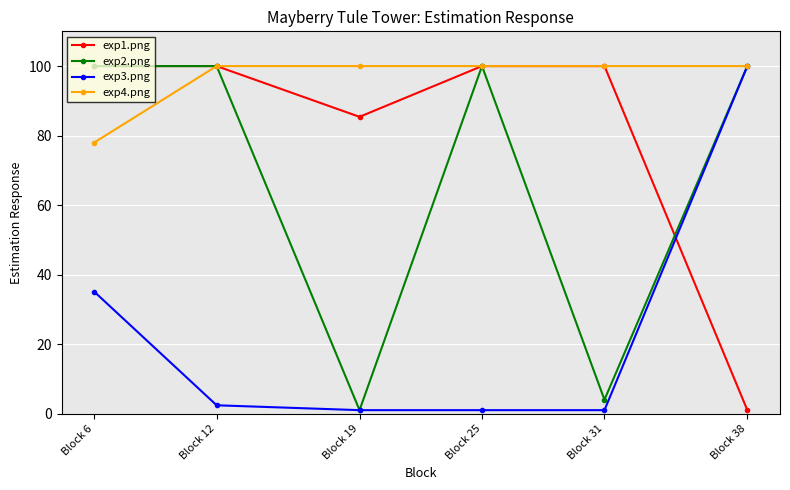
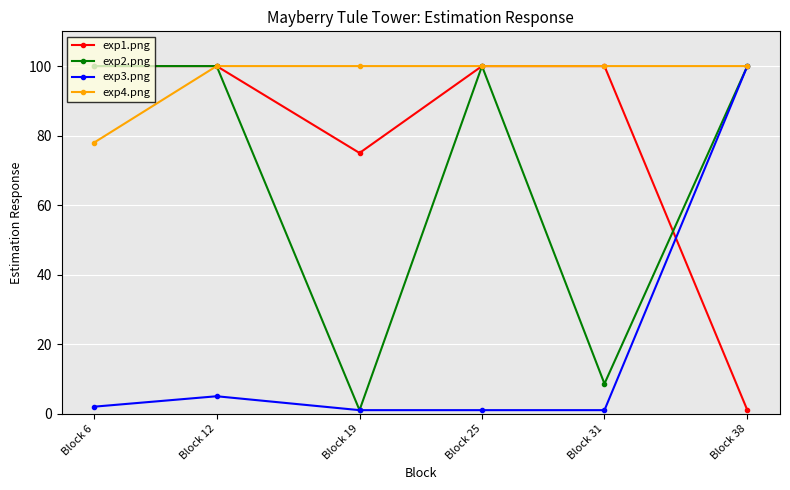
  {
    "exp1.png": {
-     "Block 19": 85,
+     "Block 19": 75,
      "Block 38": 1
    },
    "exp2.png": {
-     "Block 31": 4
+     "Block 31": 9
    },
    "exp3.png": {
-     "Block 6": 35,
-     "Block 12": 2,
+     "Block 6": 2,
+     "Block 12": 5,
      "Block 25": 1,
      "Block 31": 1
    },
    "exp4.png": {
      "Block 6": 78,
      "Block 19": 100
    }
  }
